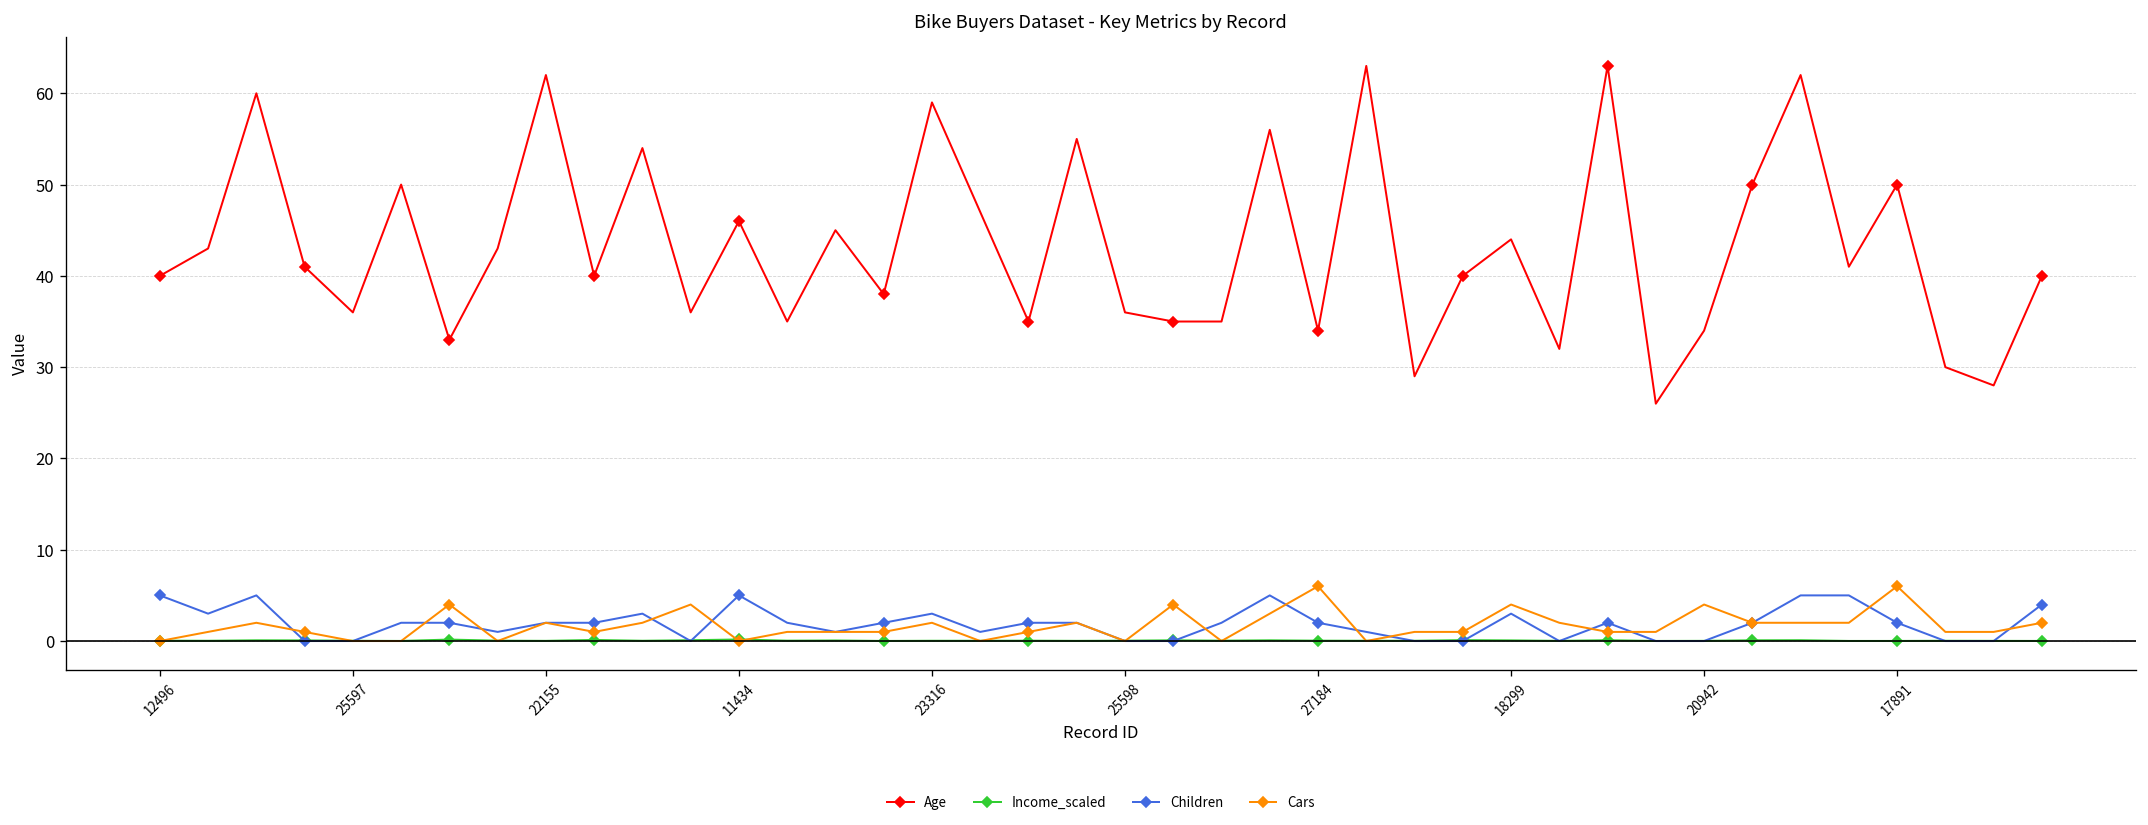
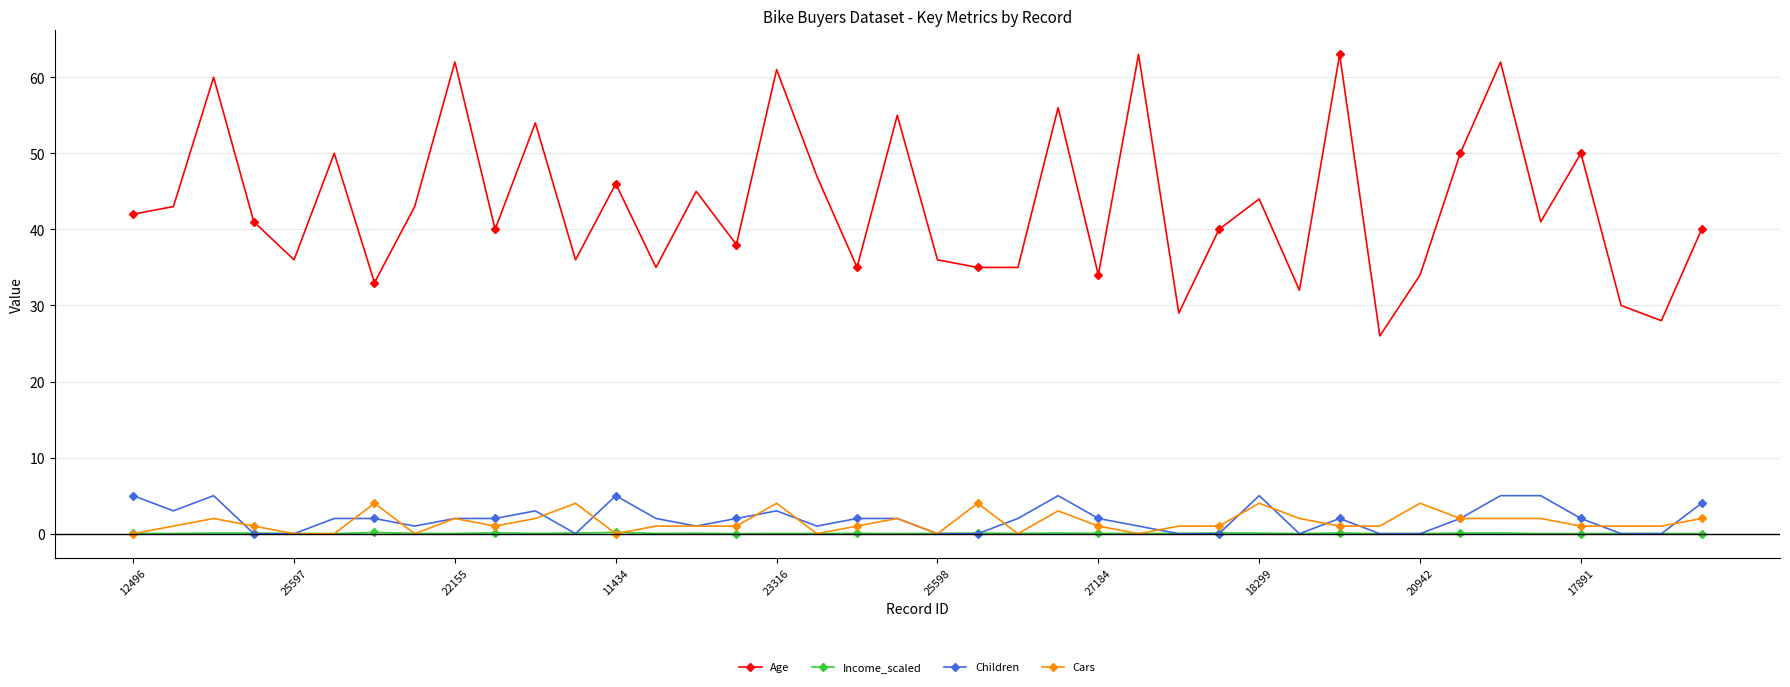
  {
    "Age": {
-     "12496": 40,
+     "12496": 42,
      "25597": 36,
      "22155": 62,
      "11434": 46,
-     "23316": 59,
+     "23316": 61,
      "25598": 36,
      "27184": 34,
      "18299": 44,
      "20942": 34,
      "17891": 50
    },
    "Income_scaled": {
      "22155": 0,
      "23316": 0,
      "27184": 0,
      "18299": 0,
      "17891": 0
    },
    "Children": {
      "12496": 5,
      "11434": 5,
      "23316": 3,
      "27184": 2,
-     "18299": 3,
+     "18299": 5,
      "17891": 2
    },
    "Cars": {
-     "23316": 2,
-     "27184": 6,
+     "23316": 4,
+     "27184": 1,
      "18299": 4,
      "20942": 4,
-     "17891": 6
+     "17891": 1
    }
  }
